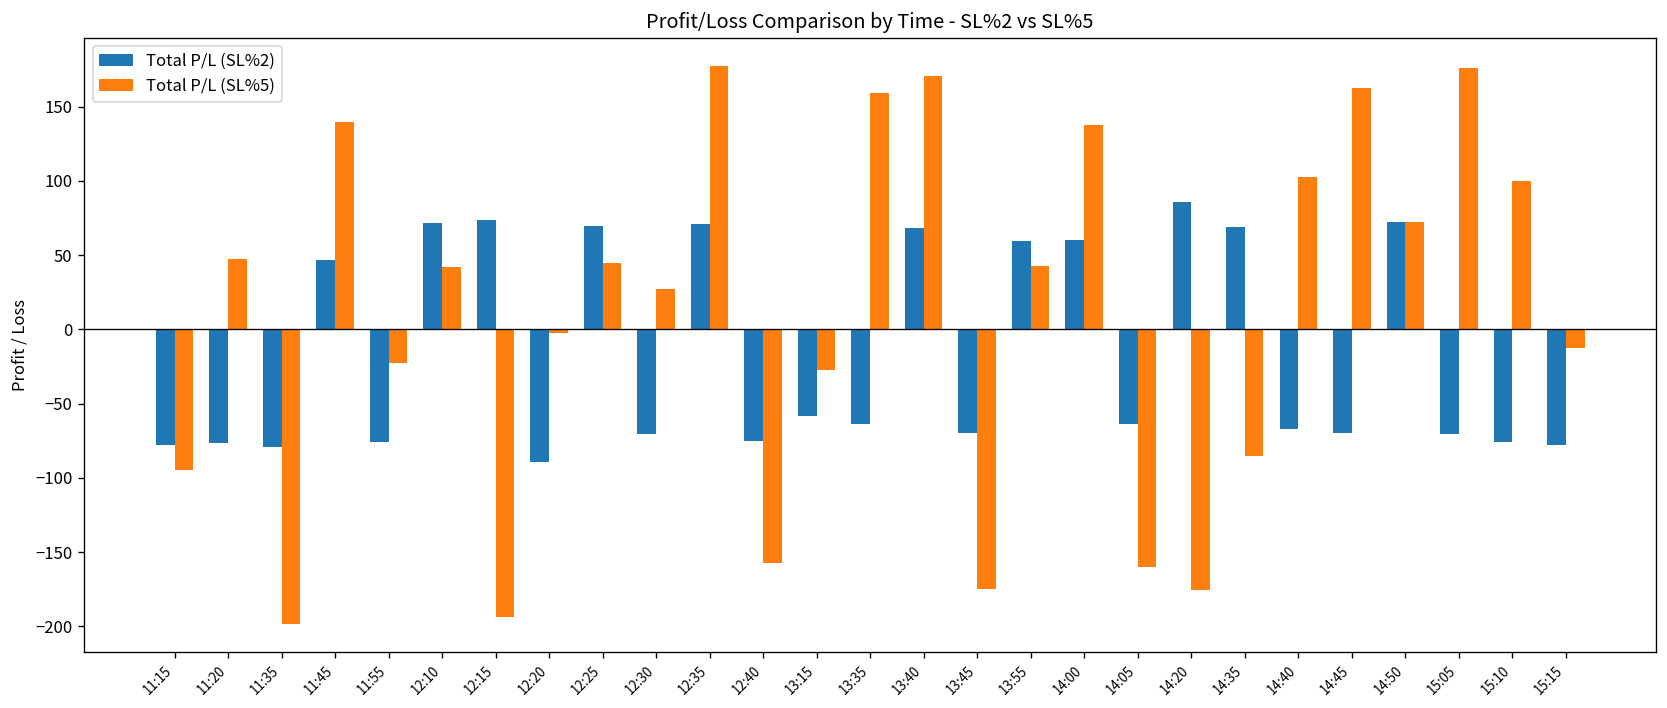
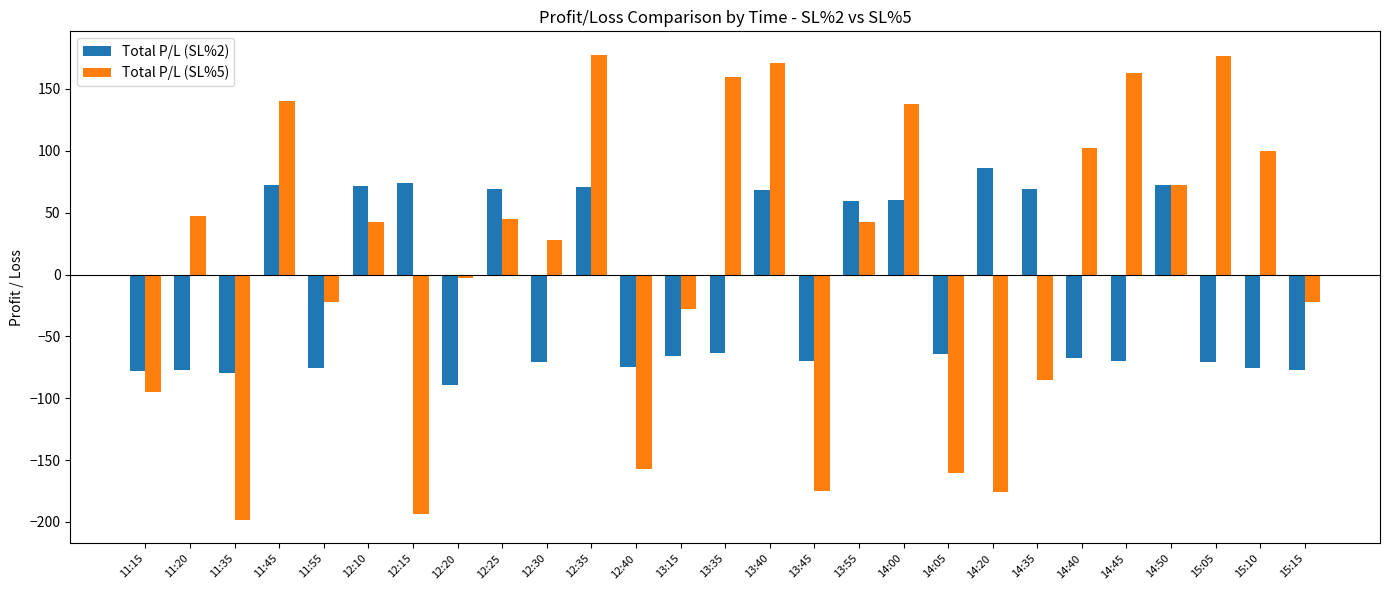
  {
    "Total P/L (SL%2)": {
      "11:15": -78,
      "11:20": -77,
      "11:35": -79,
-     "11:45": 47,
+     "11:45": 73,
      "11:55": -76,
      "12:10": 72,
      "12:15": 74,
      "12:20": -89,
      "12:25": 70,
      "12:30": -70,
      "12:35": 71,
      "12:40": -75,
-     "13:15": -58,
+     "13:15": -66,
      "13:35": -64,
      "13:40": 68,
      "13:45": -70,
      "13:55": 60,
      "14:00": 60,
      "14:05": -64,
      "14:20": 86,
      "14:35": 69,
      "14:40": -67,
      "14:45": -70,
      "14:50": 72,
      "15:05": -71,
      "15:10": -76,
      "15:15": -78
    },
    "Total P/L (SL%5)": {
      "11:15": -95,
      "11:20": 48,
      "11:35": -199,
      "11:45": 140,
      "11:55": -23,
      "12:10": 42,
      "12:15": -194,
      "12:20": -3,
      "12:25": 45,
      "12:30": 28,
      "12:35": 178,
      "12:40": -158,
      "13:15": -28,
      "13:35": 159,
      "13:40": 171,
      "13:45": -175,
      "13:55": 43,
      "14:00": 138,
      "14:05": -160,
      "14:20": -176,
      "14:35": -85,
      "14:40": 103,
      "14:45": 163,
      "14:50": 73,
      "15:05": 176,
      "15:10": 100,
-     "15:15": -13
+     "15:15": -23
    }
  }
